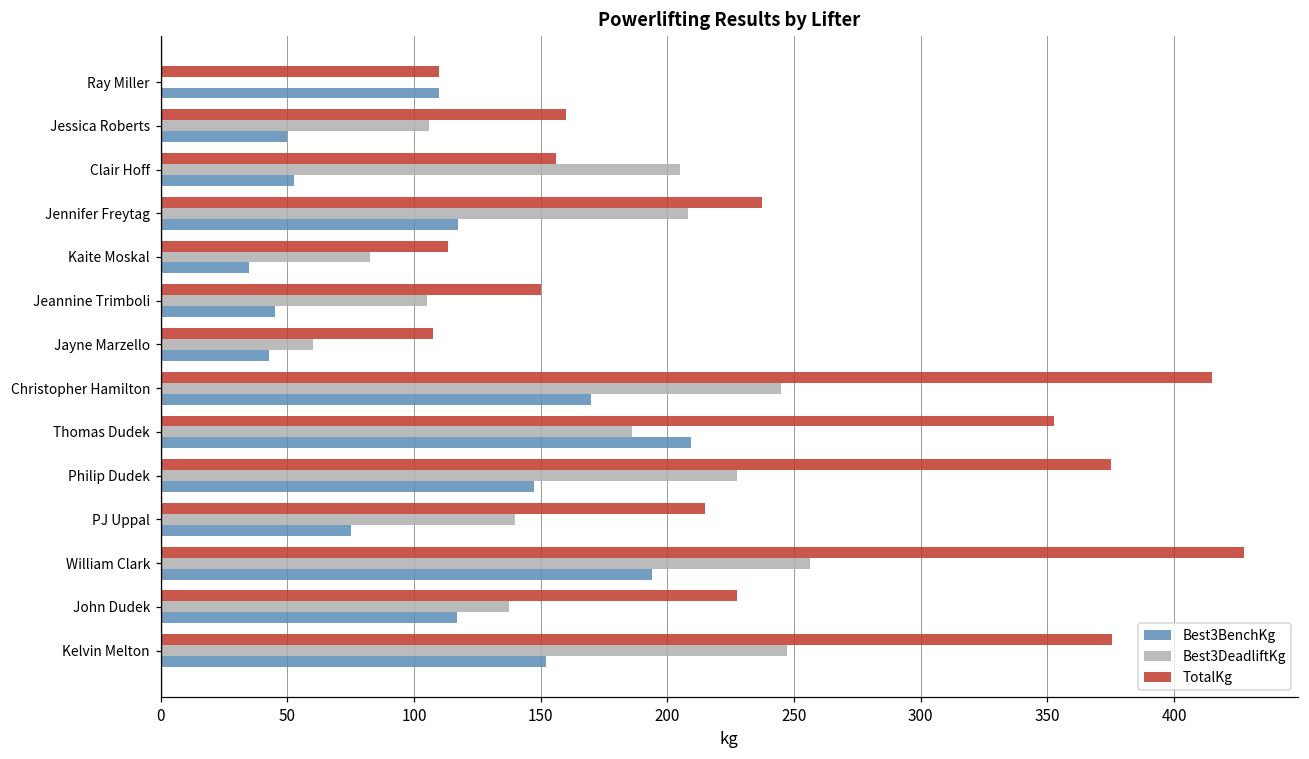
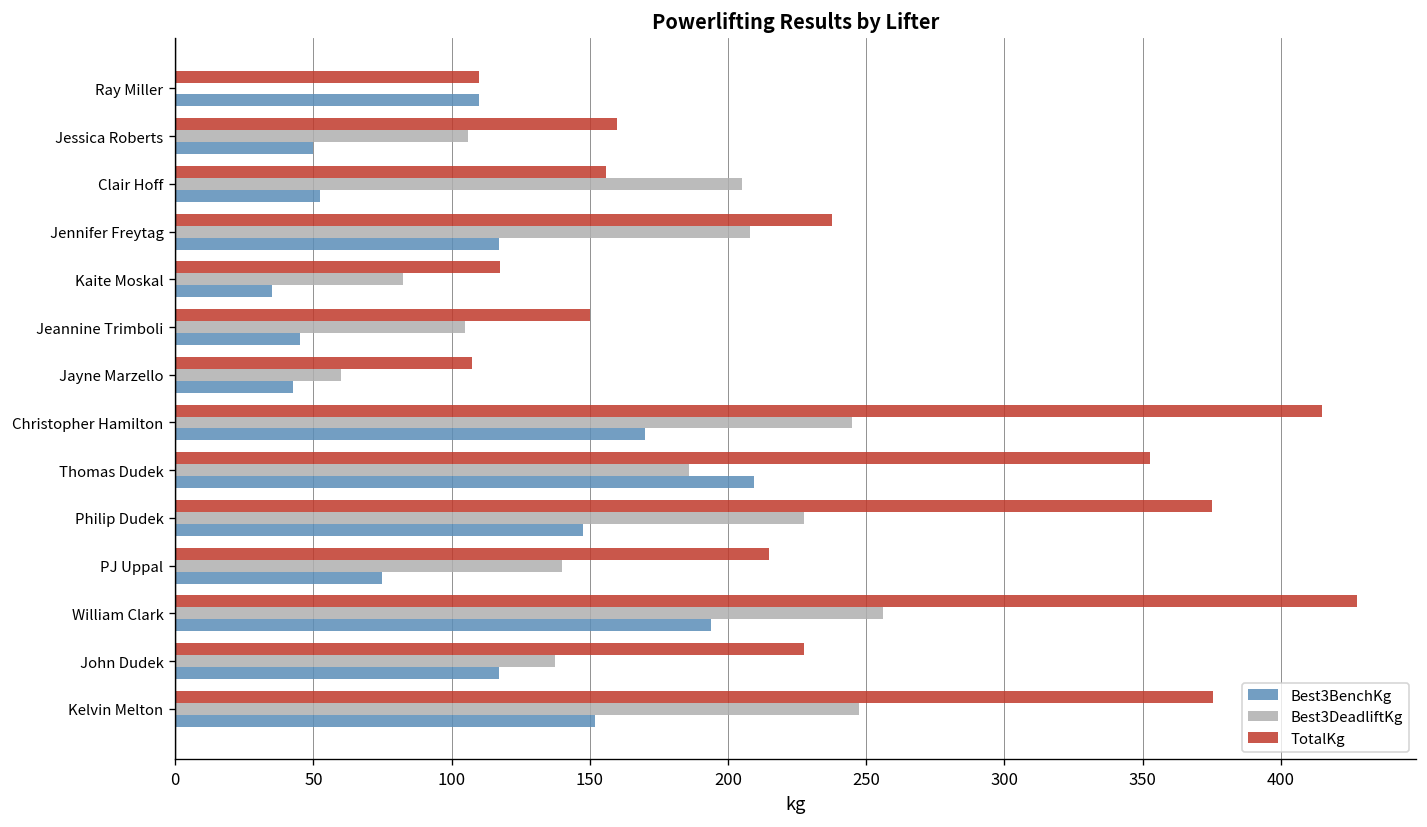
  {
    "Best3BenchKg": {
      "Ray Miller": 110,
      "Jessica Roberts": 50,
      "Clair Hoff": 53,
      "Jennifer Freytag": 117,
      "Kaite Moskal": 35,
      "Jeannine Trimboli": 45,
      "Jayne Marzello": 43,
      "Christopher Hamilton": 170,
      "Thomas Dudek": 210,
      "Philip Dudek": 148,
      "PJ Uppal": 75,
      "William Clark": 194,
      "John Dudek": 117,
      "Kelvin Melton": 152
    },
    "Best3DeadliftKg": {
      "Ray Miller": 0,
      "Jessica Roberts": 106,
      "Clair Hoff": 205,
      "Jennifer Freytag": 208,
      "Kaite Moskal": 83,
      "Jeannine Trimboli": 105,
      "Jayne Marzello": 60,
      "Christopher Hamilton": 245,
      "Thomas Dudek": 186,
      "Philip Dudek": 228,
      "PJ Uppal": 140,
      "William Clark": 256,
      "John Dudek": 138,
      "Kelvin Melton": 247
    },
    "TotalKg": {
      "Ray Miller": 110,
      "Jessica Roberts": 160,
      "Clair Hoff": 156,
      "Jennifer Freytag": 238,
-     "Kaite Moskal": 113,
+     "Kaite Moskal": 118,
      "Jeannine Trimboli": 150,
      "Jayne Marzello": 108,
      "Christopher Hamilton": 415,
      "Thomas Dudek": 353,
      "Philip Dudek": 375,
      "PJ Uppal": 215,
      "William Clark": 428,
      "John Dudek": 228,
      "Kelvin Melton": 375
    }
  }
